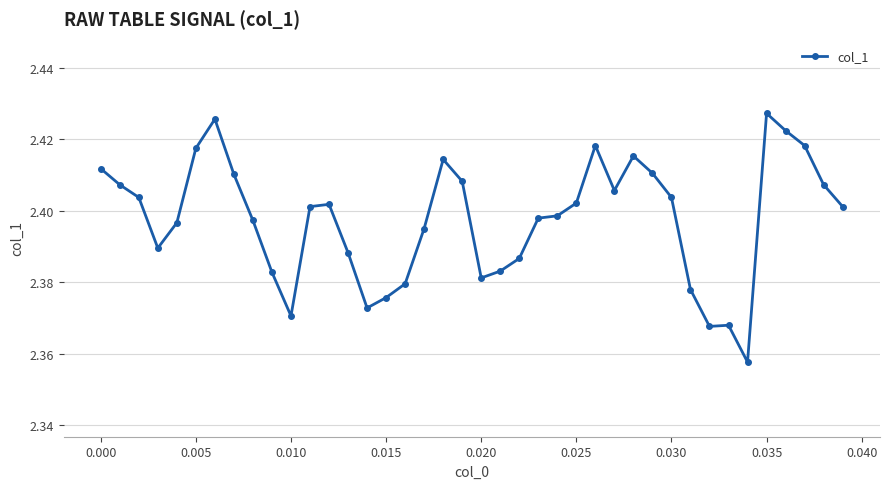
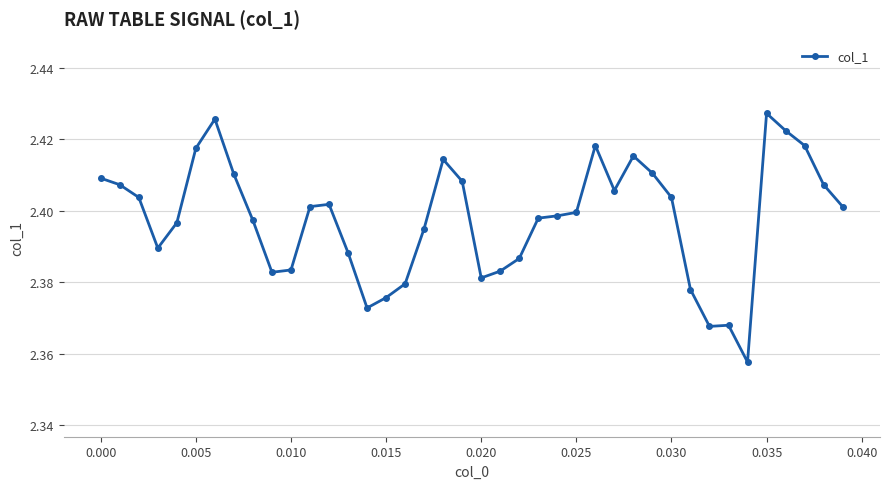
  {
-   "0.000": 2.412,
+   "0.000": 2.409,
    "0.005": 2.417,
-   "0.010": 2.371,
+   "0.010": 2.383,
    "0.015": 2.376,
    "0.020": 2.381,
-   "0.025": 2.402,
+   "0.025": 2.400,
    "0.030": 2.404,
    "0.035": 2.427
  }
